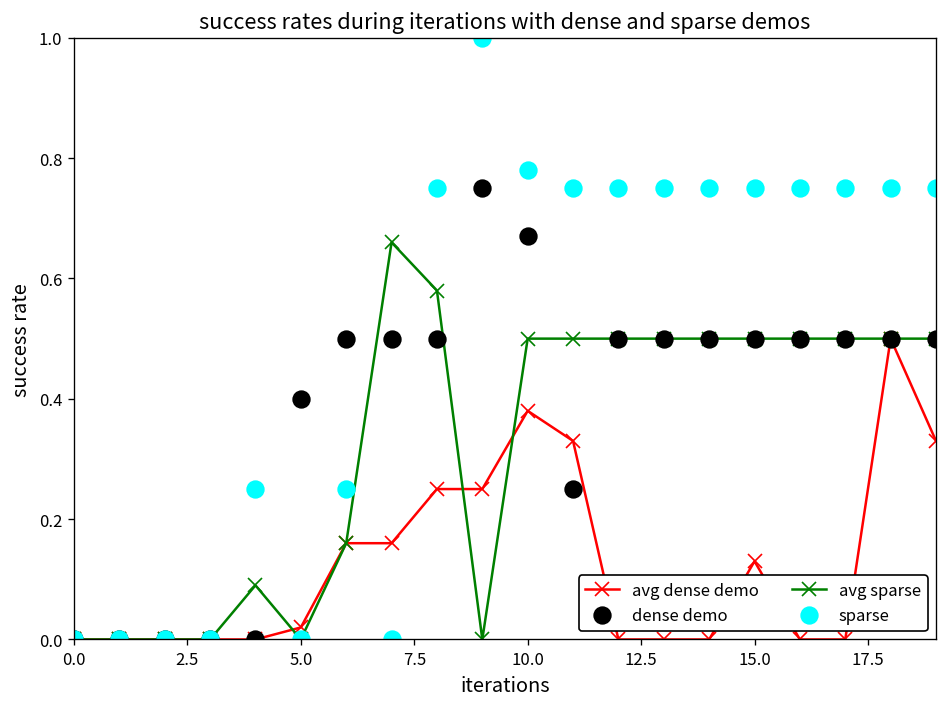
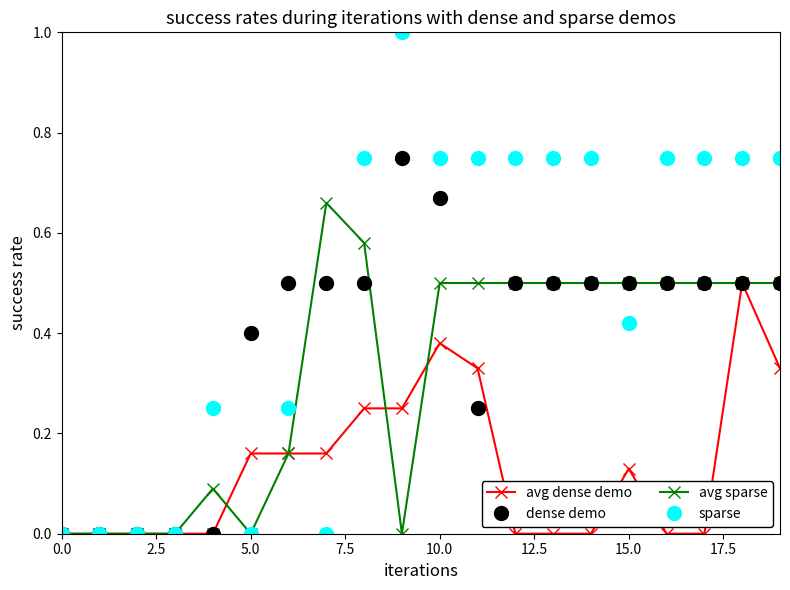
  {
    "avg dense demo": {
-     "5.0": 0.02,
+     "5.0": 0.16,
      "10.0": 0.38,
      "15.0": 0.13
    },
    "avg sparse": {
      "10.0": 0.50
    },
    "dense demo": {
      "5.0": 0.40,
      "10.0": 0.67
    },
    "sparse": {
-     "10.0": 0.78,
-     "15.0": 0.75
+     "10.0": 0.75,
+     "15.0": 0.42
    }
  }
